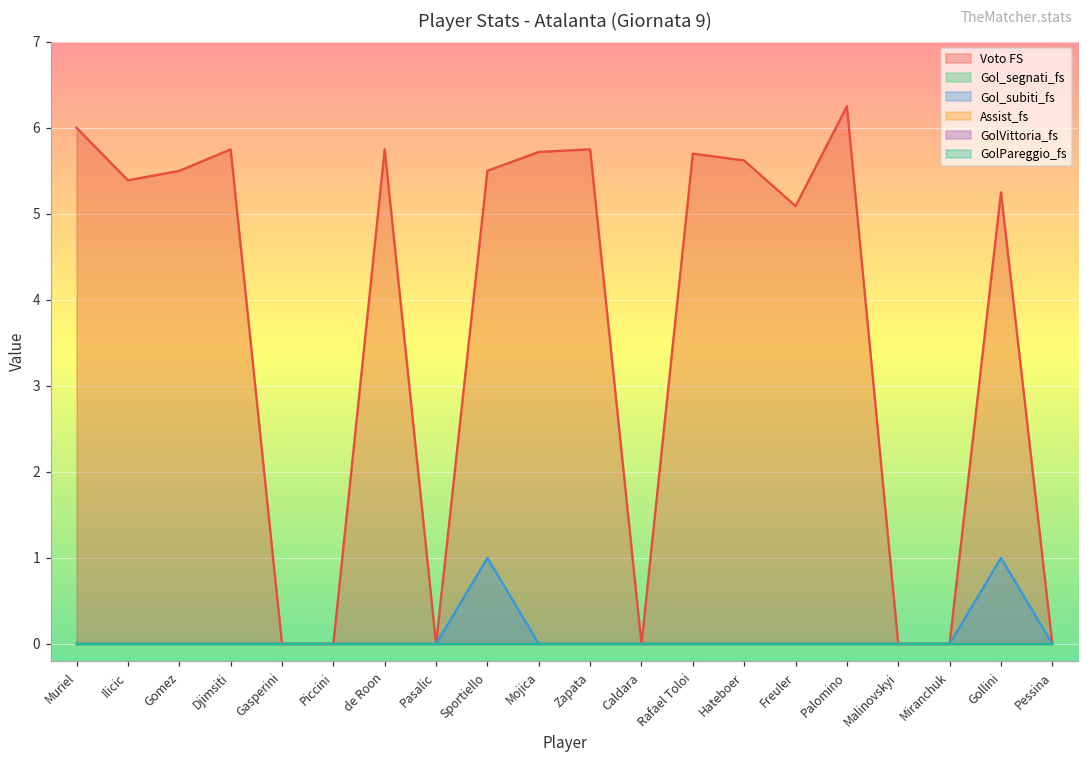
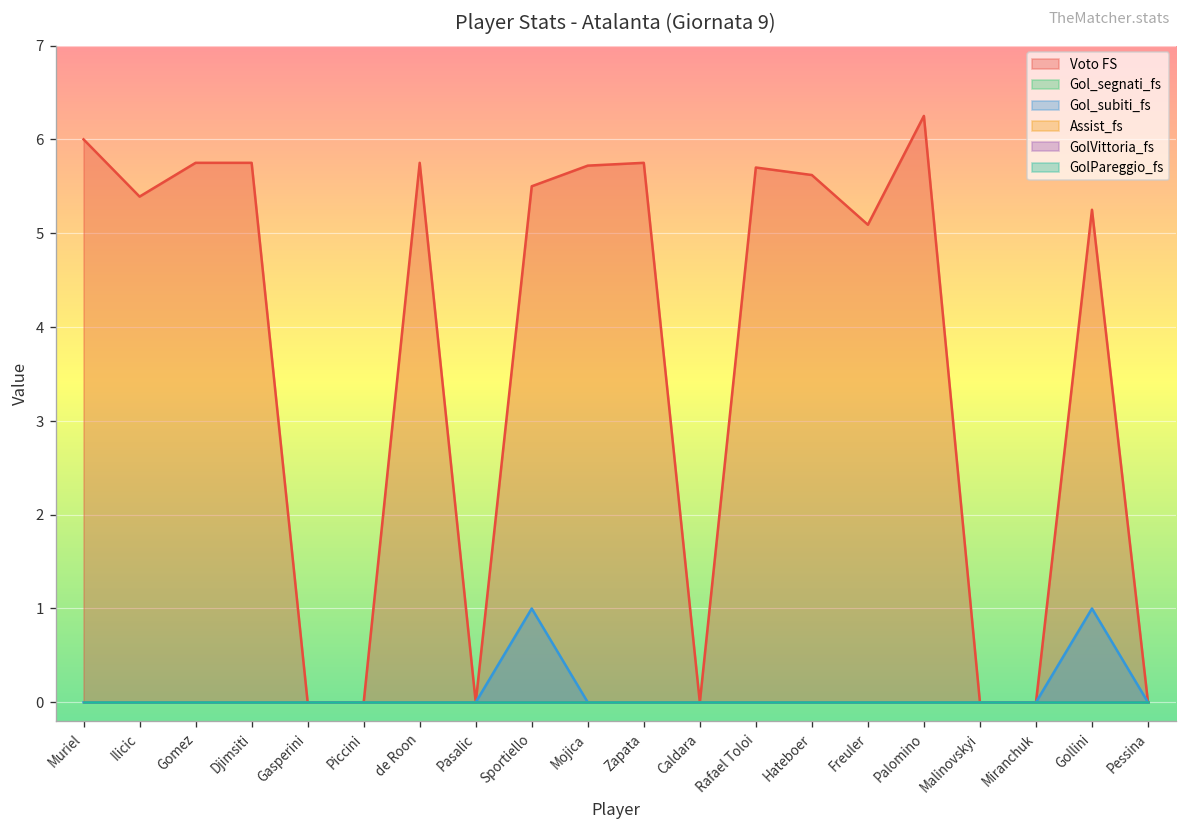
  {
    "Voto FS": {
      "Muriel": 6.0,
      "Ilicic": 5.4,
-     "Gomez": 5.5,
+     "Gomez": 5.8,
      "Djimsiti": 5.8,
      "de Roon": 5.8,
      "Sportiello": 5.5,
      "Mojica": 5.7,
      "Zapata": 5.8,
      "Rafael Toloi": 5.7,
      "Hateboer": 5.6,
      "Freuler": 5.1,
      "Palomino": 6.3,
      "Gollini": 5.3
    }
  }
